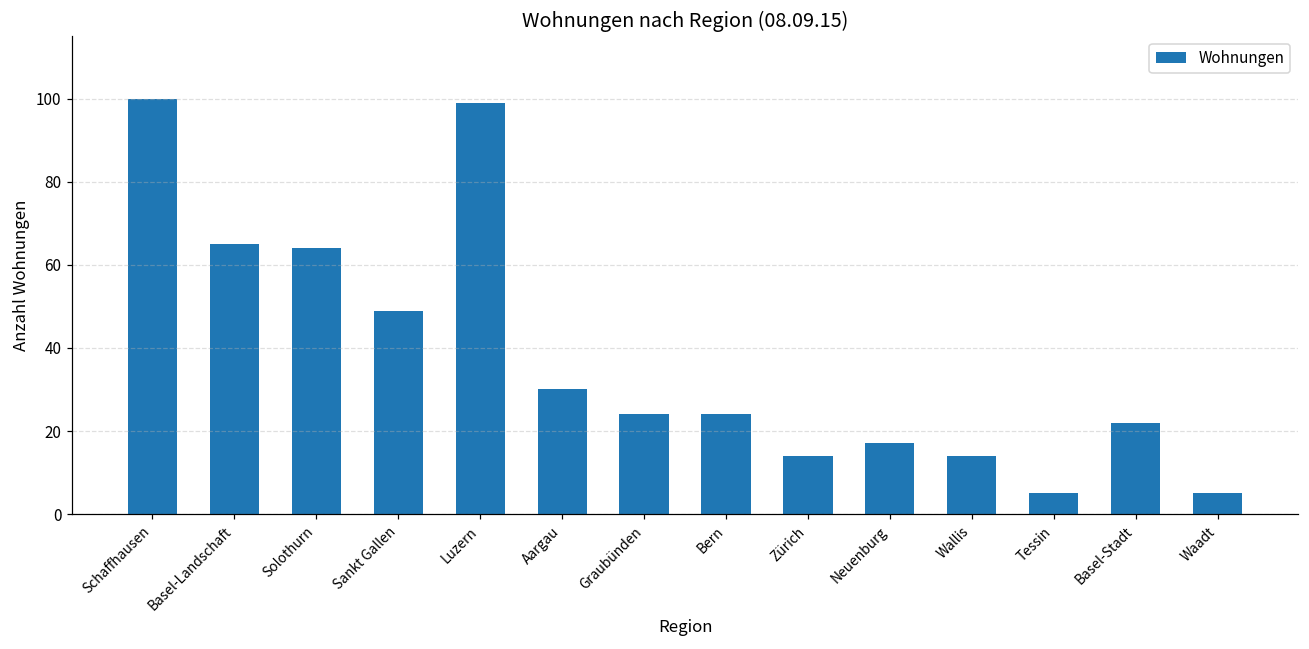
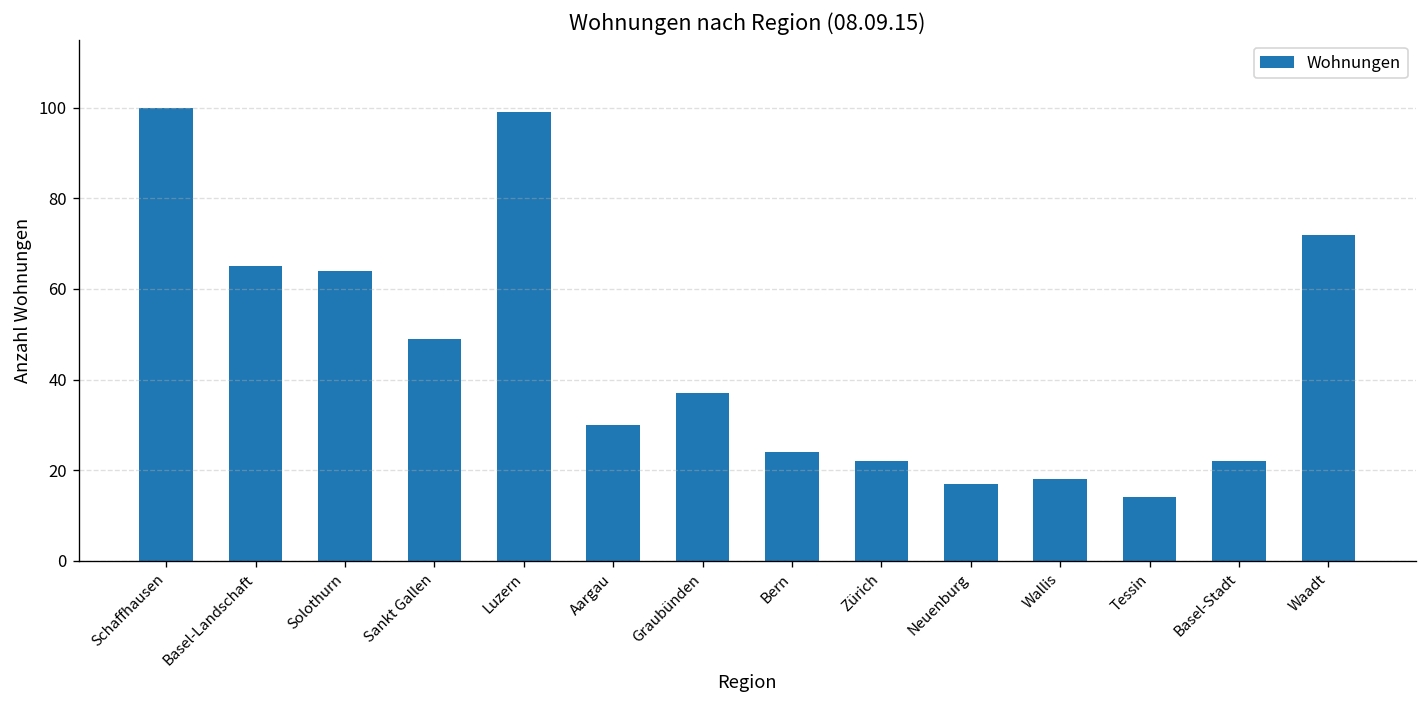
  {
    "Schaffhausen": 100,
    "Basel-Landschaft": 65,
    "Solothurn": 64,
    "Sankt Gallen": 49,
    "Luzern": 99,
    "Aargau": 30,
-   "Graubünden": 24,
+   "Graubünden": 37,
    "Bern": 24,
-   "Zürich": 14,
+   "Zürich": 22,
    "Neuenburg": 17,
-   "Wallis": 14,
-   "Tessin": 5,
+   "Wallis": 18,
+   "Tessin": 14,
    "Basel-Stadt": 22,
-   "Waadt": 5
+   "Waadt": 72
  }
